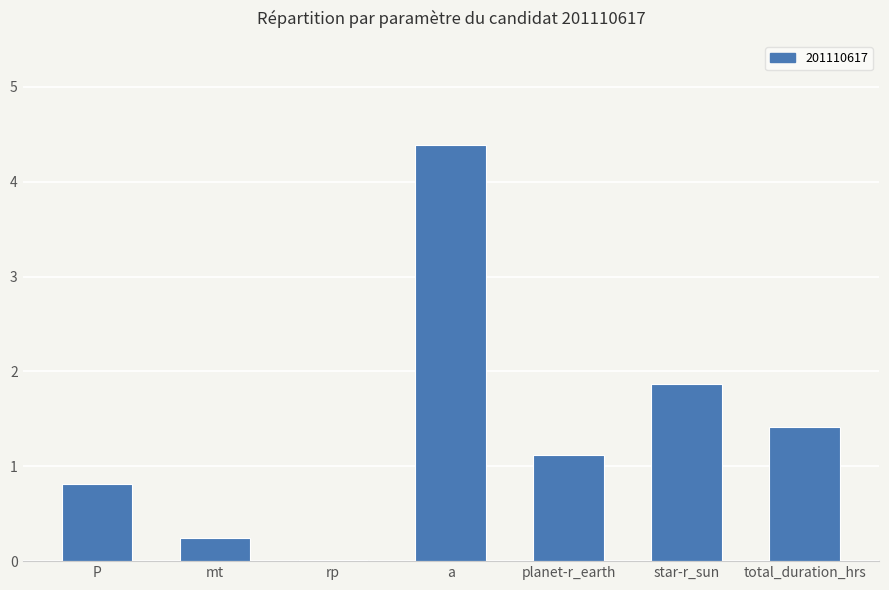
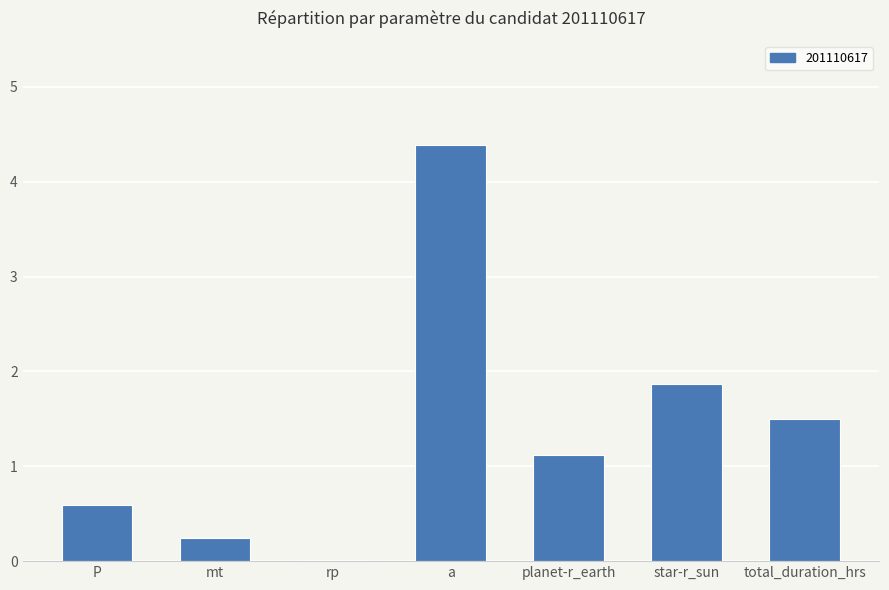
  {
-   "P": 0.8,
+   "P": 0.6,
    "mt": 0.2,
    "a": 4.4,
    "planet-r_earth": 1.1,
    "star-r_sun": 1.9,
-   "total_duration_hrs": 1.4
+   "total_duration_hrs": 1.5
  }
